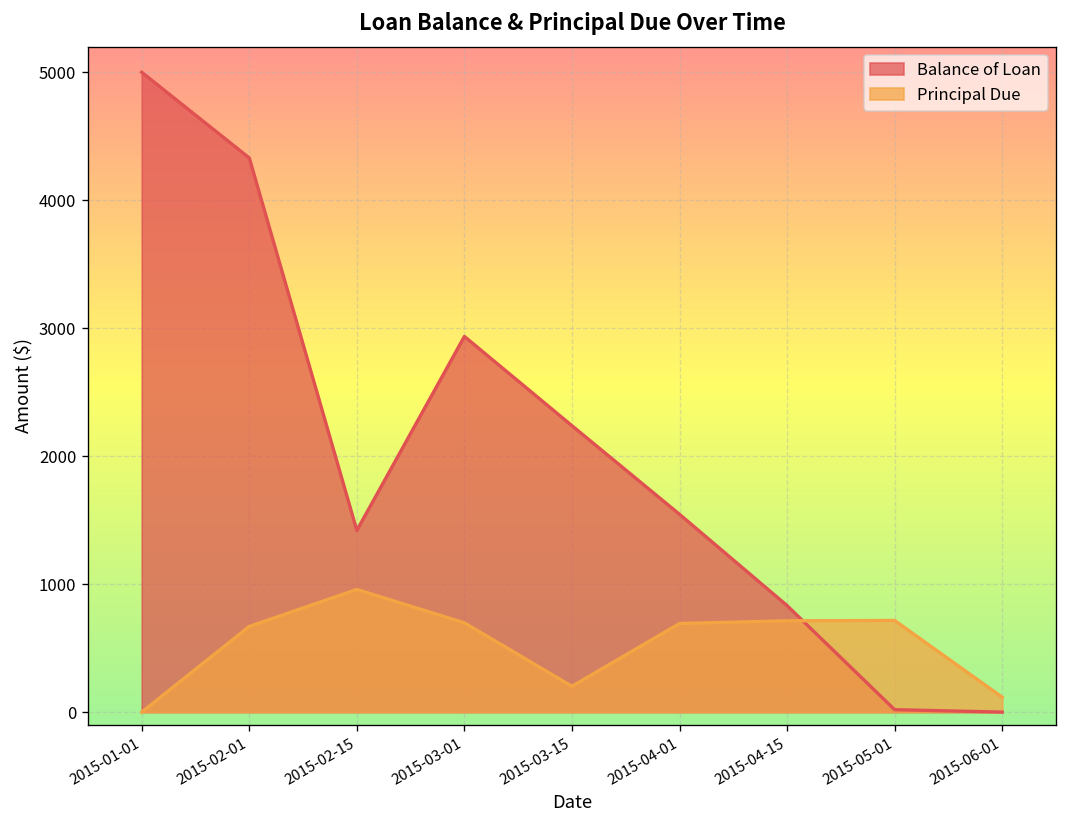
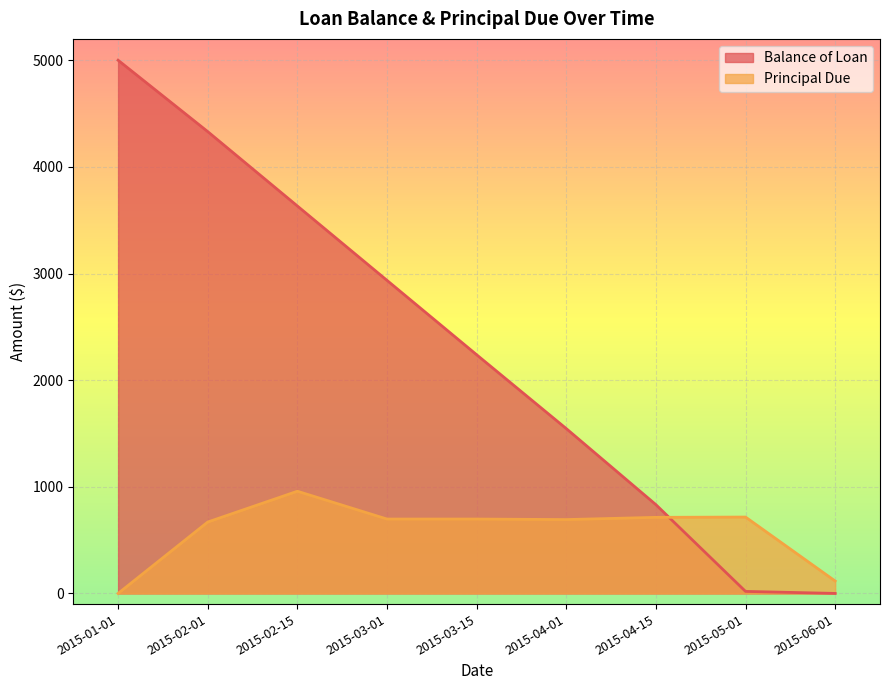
  {
    "Balance of Loan": {
      "2015-01-01": 5000,
      "2015-02-01": 4330,
-     "2015-02-15": 1420,
+     "2015-02-15": 3630,
      "2015-03-01": 2940,
      "2015-03-15": 2240,
      "2015-04-01": 1550,
      "2015-04-15": 830,
      "2015-05-01": 20,
      "2015-06-01": 0
    },
    "Principal Due": {
      "2015-01-01": 0,
      "2015-02-01": 670,
      "2015-02-15": 960,
      "2015-03-01": 700,
-     "2015-03-15": 200,
+     "2015-03-15": 700,
      "2015-04-01": 690,
      "2015-04-15": 710,
      "2015-05-01": 720,
      "2015-06-01": 120
    }
  }
